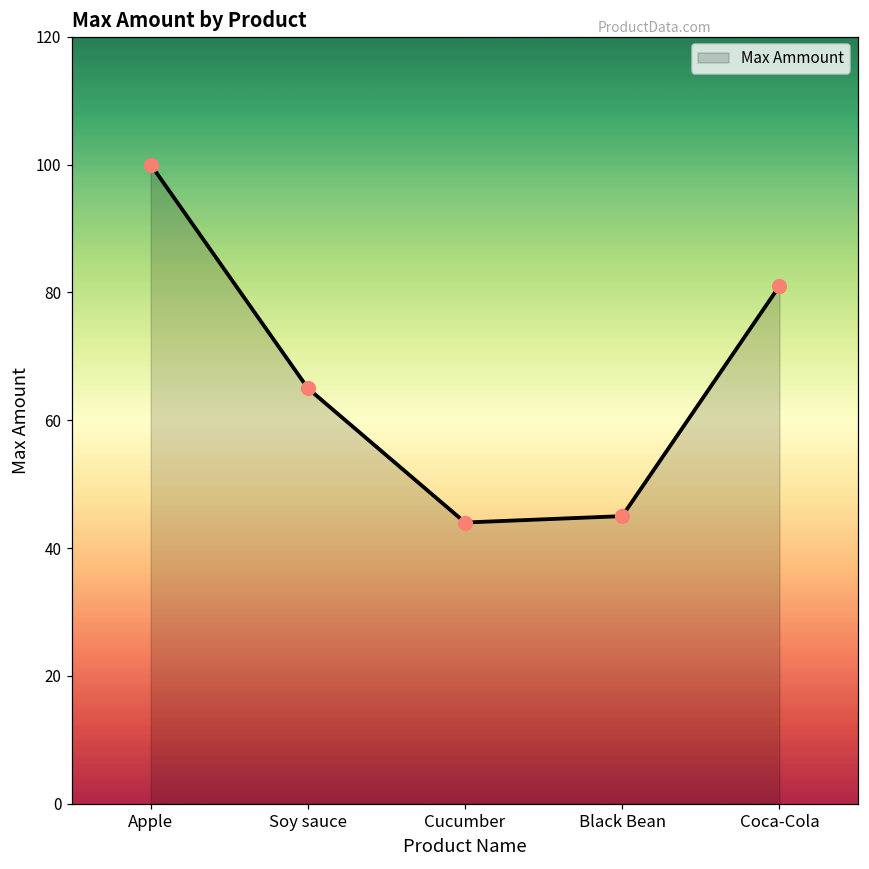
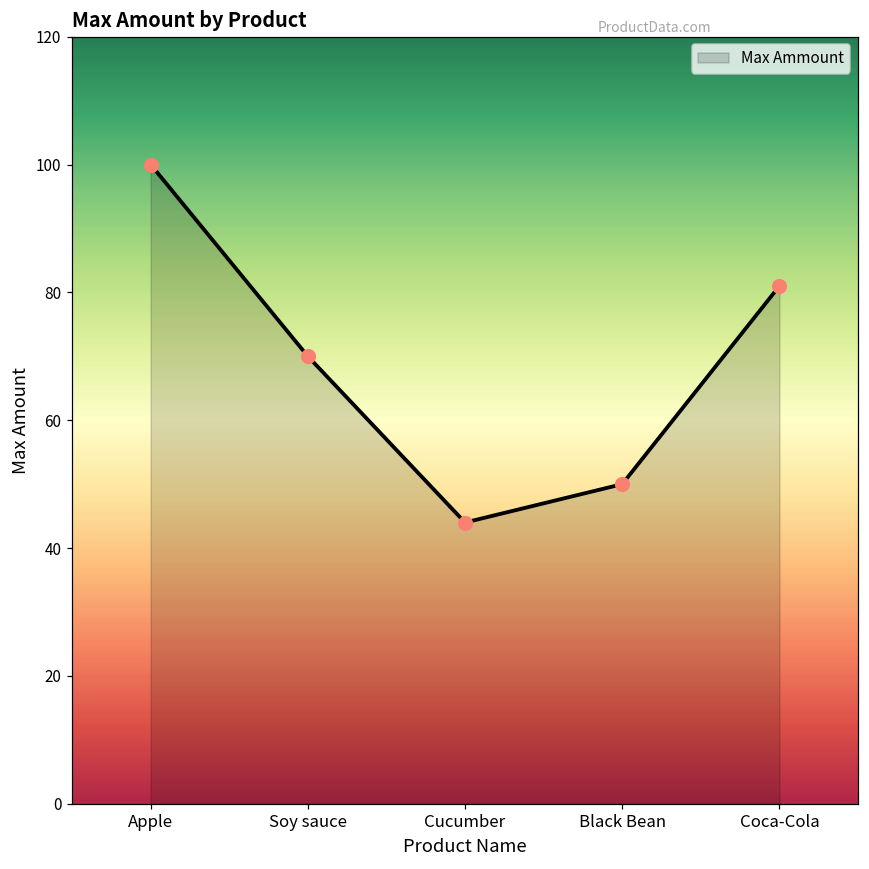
  {
    "Apple": 100,
-   "Soy sauce": 65,
+   "Soy sauce": 70,
    "Cucumber": 44,
-   "Black Bean": 45,
+   "Black Bean": 50,
    "Coca-Cola": 81
  }
